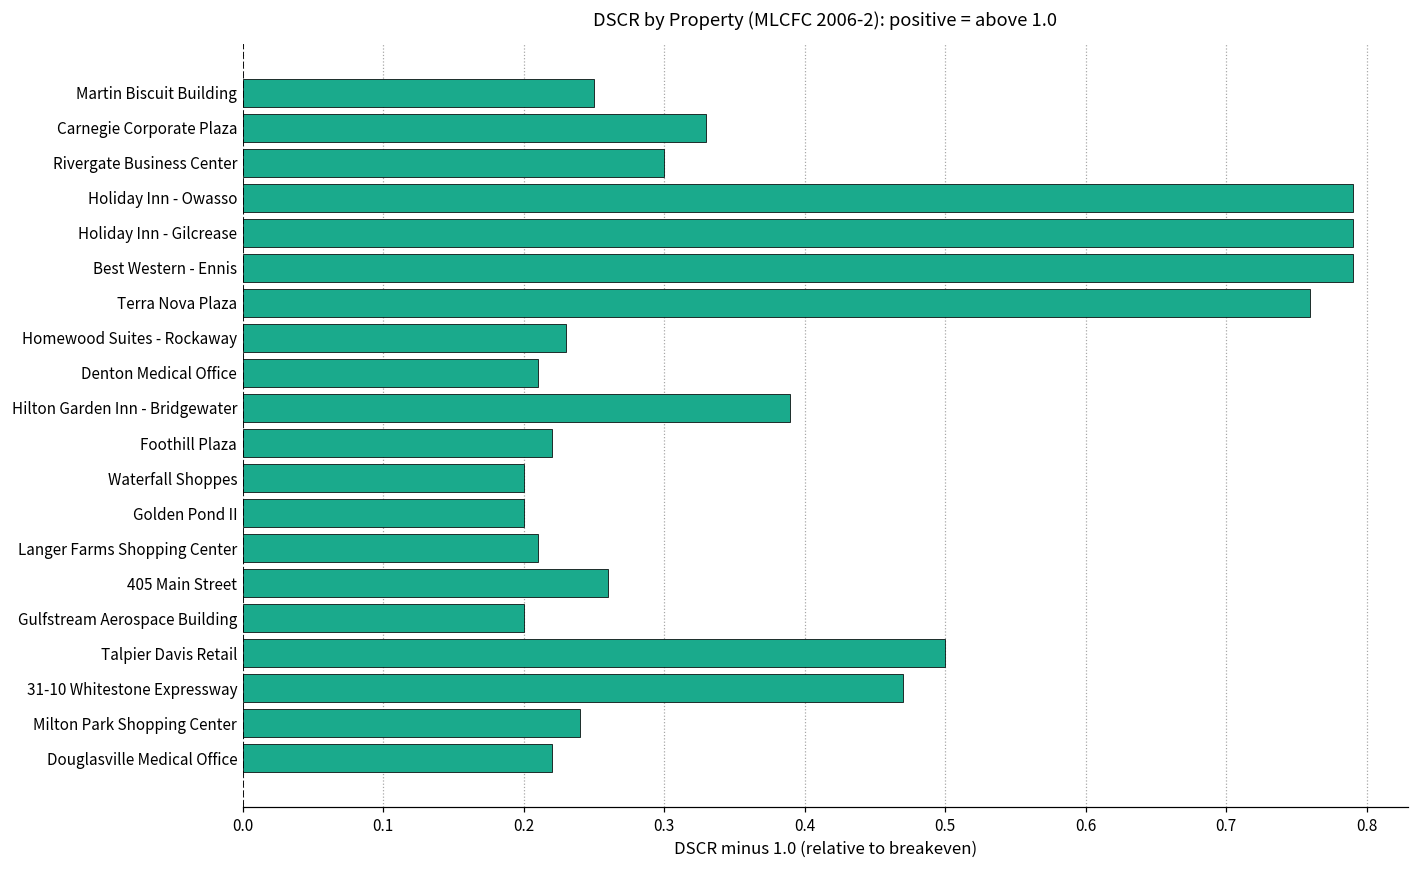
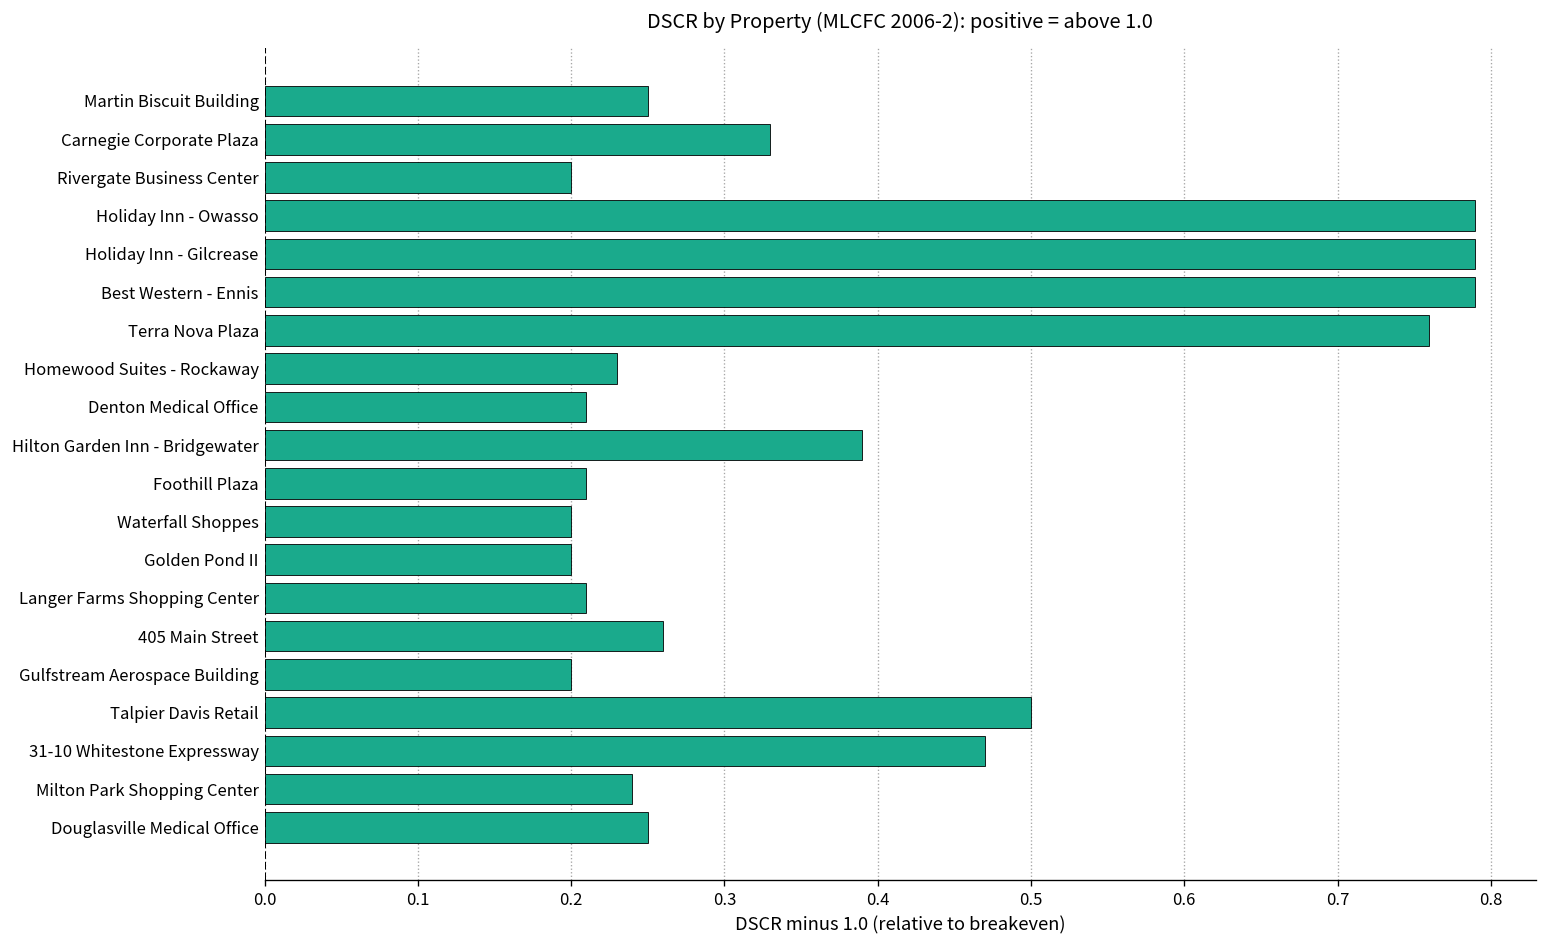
  {
    "Martin Biscuit Building": 0.250,
    "Carnegie Corporate Plaza": 0.330,
-   "Rivergate Business Center": 0.300,
+   "Rivergate Business Center": 0.200,
    "Holiday Inn - Owasso": 0.790,
    "Holiday Inn - Gilcrease": 0.790,
    "Best Western - Ennis": 0.790,
    "Terra Nova Plaza": 0.760,
    "Homewood Suites - Rockaway": 0.230,
    "Denton Medical Office": 0.210,
    "Hilton Garden Inn - Bridgewater": 0.390,
-   "Foothill Plaza": 0.220,
+   "Foothill Plaza": 0.210,
    "Waterfall Shoppes": 0.200,
    "Golden Pond II": 0.200,
    "Langer Farms Shopping Center": 0.210,
    "405 Main Street": 0.260,
    "Gulfstream Aerospace Building": 0.200,
    "Talpier Davis Retail": 0.500,
    "31-10 Whitestone Expressway": 0.470,
    "Milton Park Shopping Center": 0.240,
-   "Douglasville Medical Office": 0.220
+   "Douglasville Medical Office": 0.250
  }
